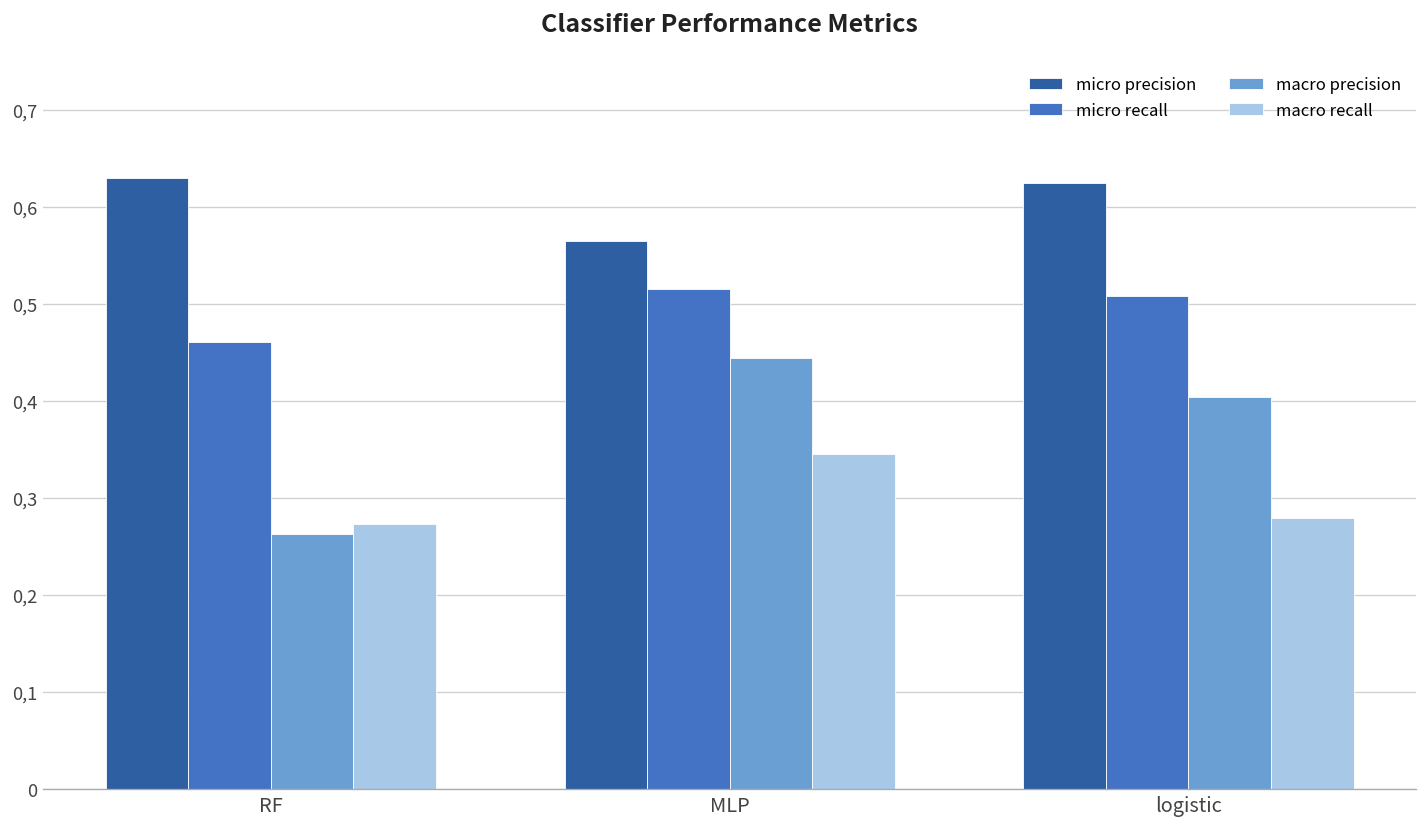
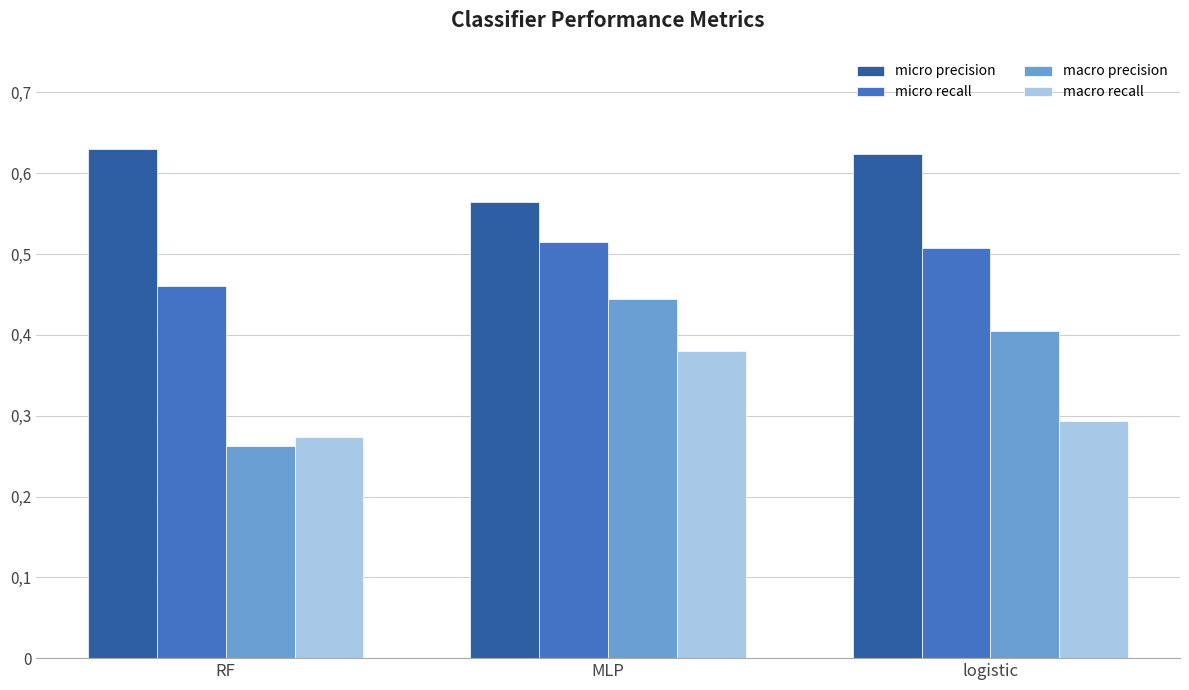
  {
    "macro precision": {
      "RF": 2.6,
      "MLP": 4.4,
      "logistic": 4.0
    },
    "macro recall": {
      "RF": 2.7,
-     "MLP": 3.5,
-     "logistic": 2.8
+     "MLP": 3.8,
+     "logistic": 2.9
    }
  }
